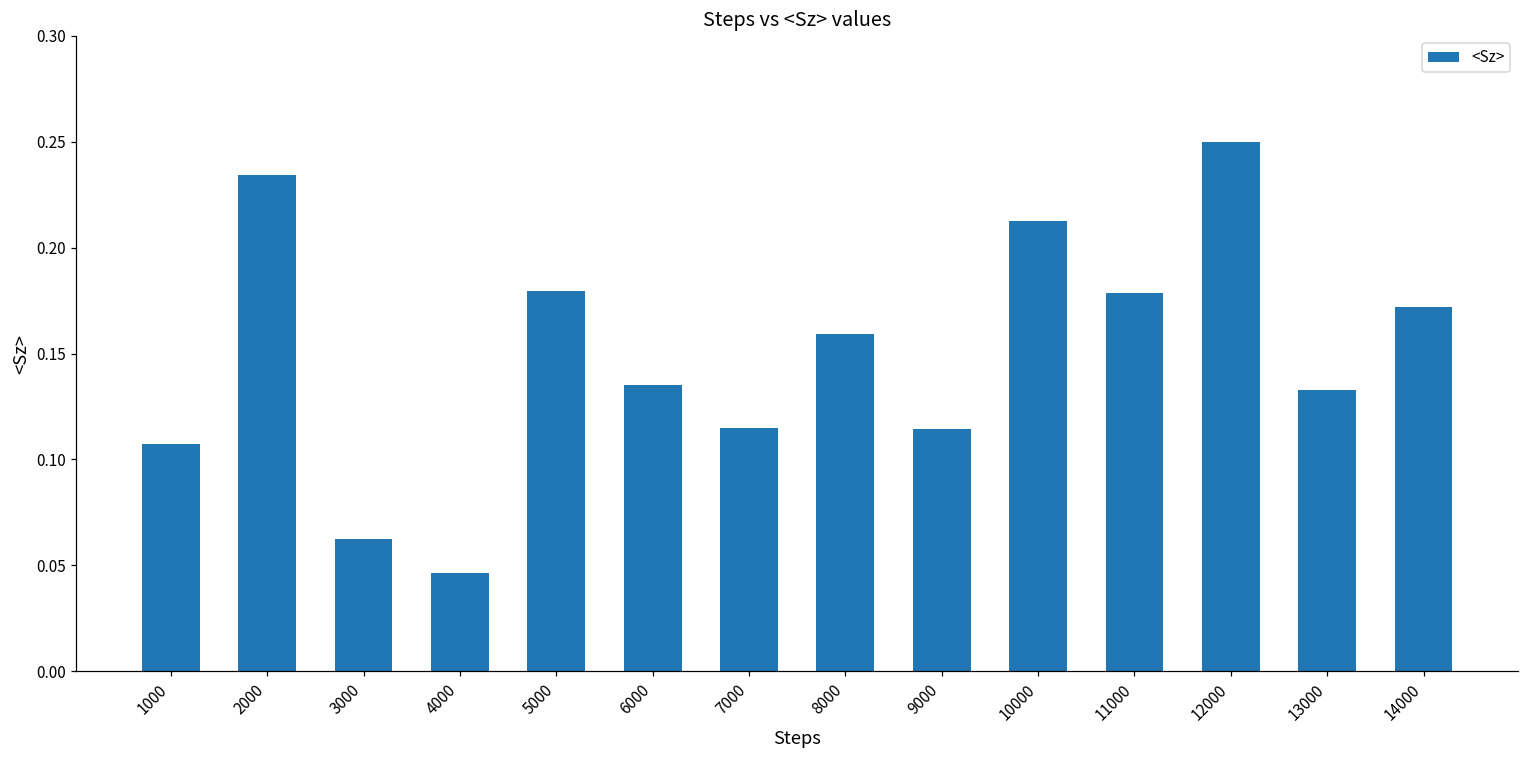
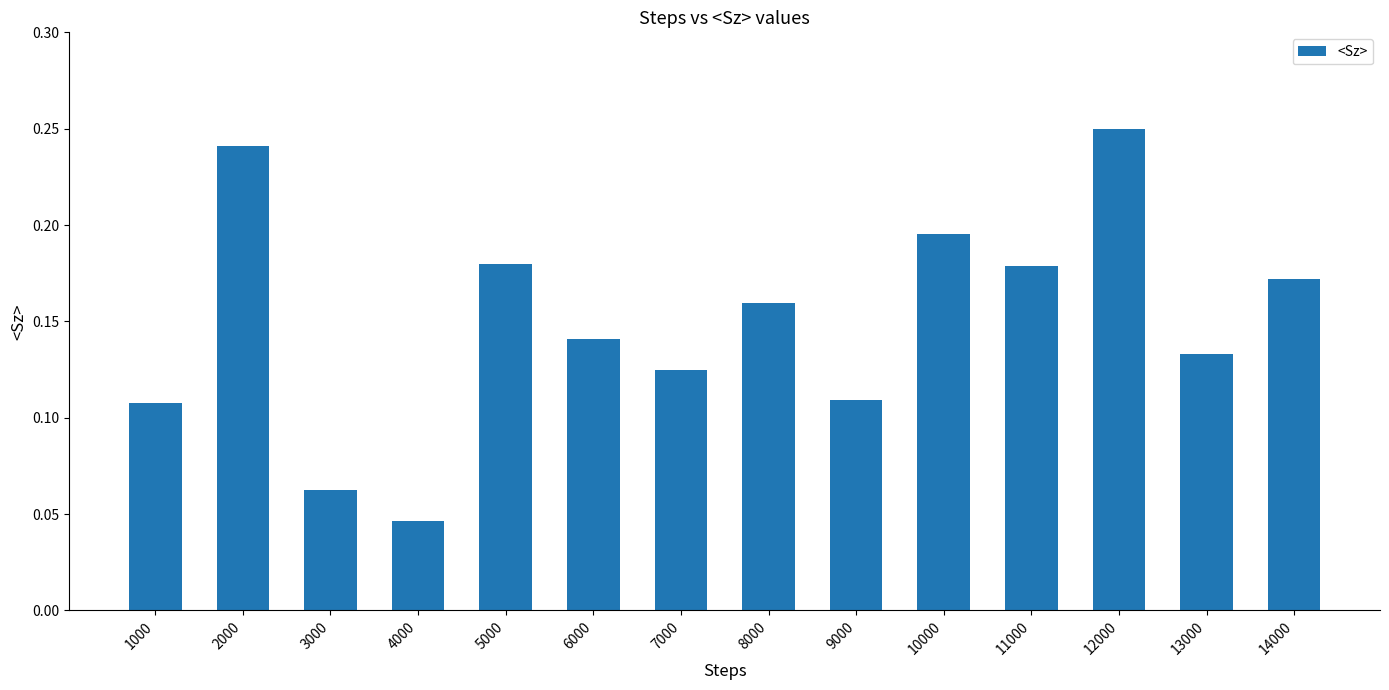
  {
    "1000": 0.108,
-   "2000": 0.234,
+   "2000": 0.241,
    "3000": 0.063,
    "4000": 0.047,
    "5000": 0.180,
-   "6000": 0.135,
-   "7000": 0.115,
+   "6000": 0.141,
+   "7000": 0.125,
    "8000": 0.159,
-   "9000": 0.115,
-   "10000": 0.213,
+   "9000": 0.109,
+   "10000": 0.195,
    "11000": 0.179,
    "12000": 0.250,
    "13000": 0.133,
    "14000": 0.172
  }
